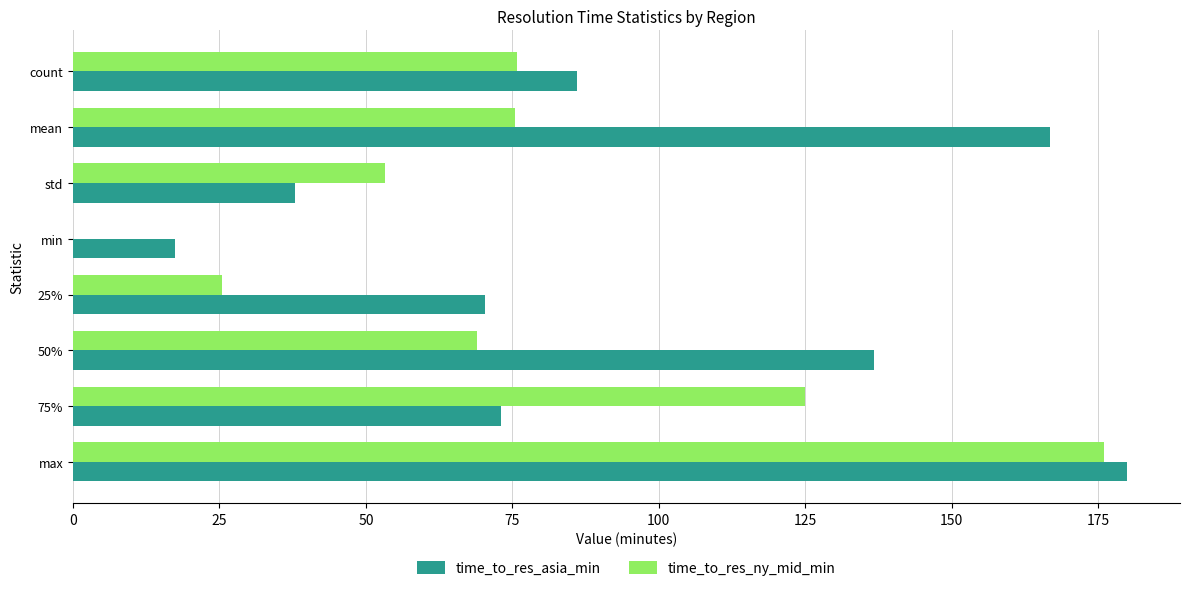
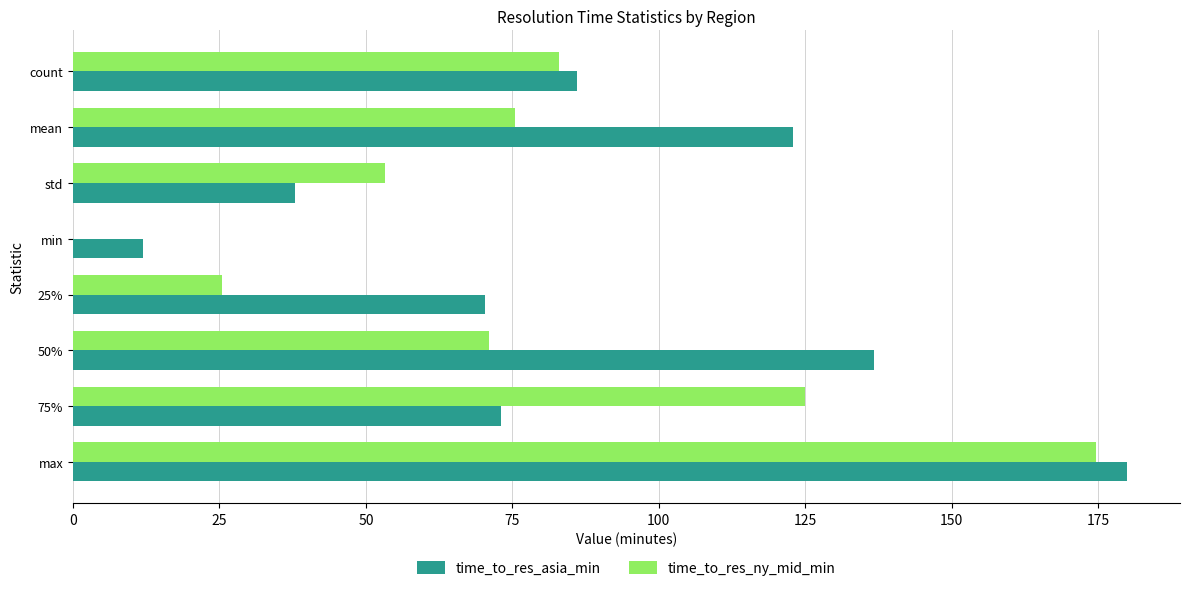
  {
    "time_to_res_asia_min": {
      "count": 86,
-     "mean": 167,
+     "mean": 123,
      "std": 38,
-     "min": 17,
+     "min": 12,
      "25%": 70,
      "50%": 137,
      "75%": 73,
      "max": 180
    },
    "time_to_res_ny_mid_min": {
-     "count": 76,
+     "count": 83,
      "mean": 75,
      "std": 53,
      "min": 0,
      "25%": 26,
-     "50%": 69,
+     "50%": 71,
      "75%": 125,
-     "max": 176
+     "max": 175
    }
  }
